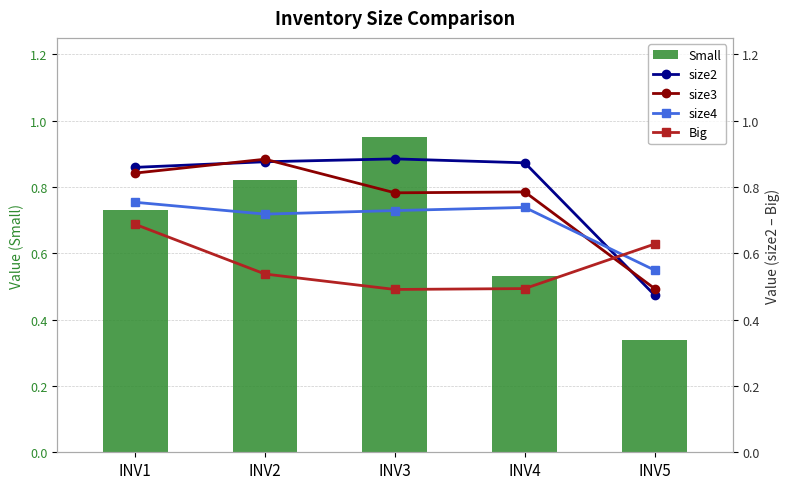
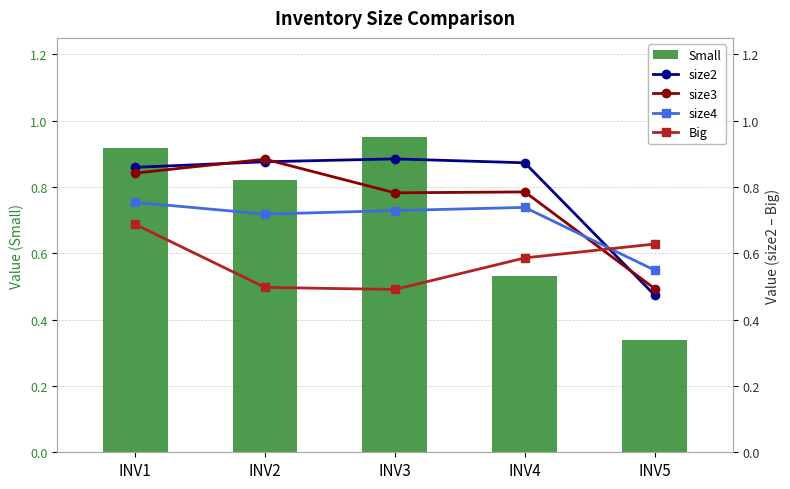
  {
    "Small": {
-     "INV1": 0.73,
+     "INV1": 0.92,
      "INV2": 0.82,
      "INV3": 0.95,
      "INV4": 0.53,
      "INV5": 0.34
    },
    "size2": {
      "INV1": 0.86,
      "INV2": 0.88,
      "INV3": 0.89,
      "INV4": 0.87,
      "INV5": 0.47
    },
    "size3": {
      "INV1": 0.84,
      "INV2": 0.88,
      "INV3": 0.78,
      "INV4": 0.79,
      "INV5": 0.49
    },
    "size4": {
      "INV1": 0.75,
      "INV2": 0.72,
      "INV3": 0.73,
      "INV4": 0.74,
      "INV5": 0.55
    },
    "Big": {
      "INV1": 0.69,
-     "INV2": 0.54,
+     "INV2": 0.50,
      "INV3": 0.49,
-     "INV4": 0.49,
+     "INV4": 0.59,
      "INV5": 0.63
    }
  }
